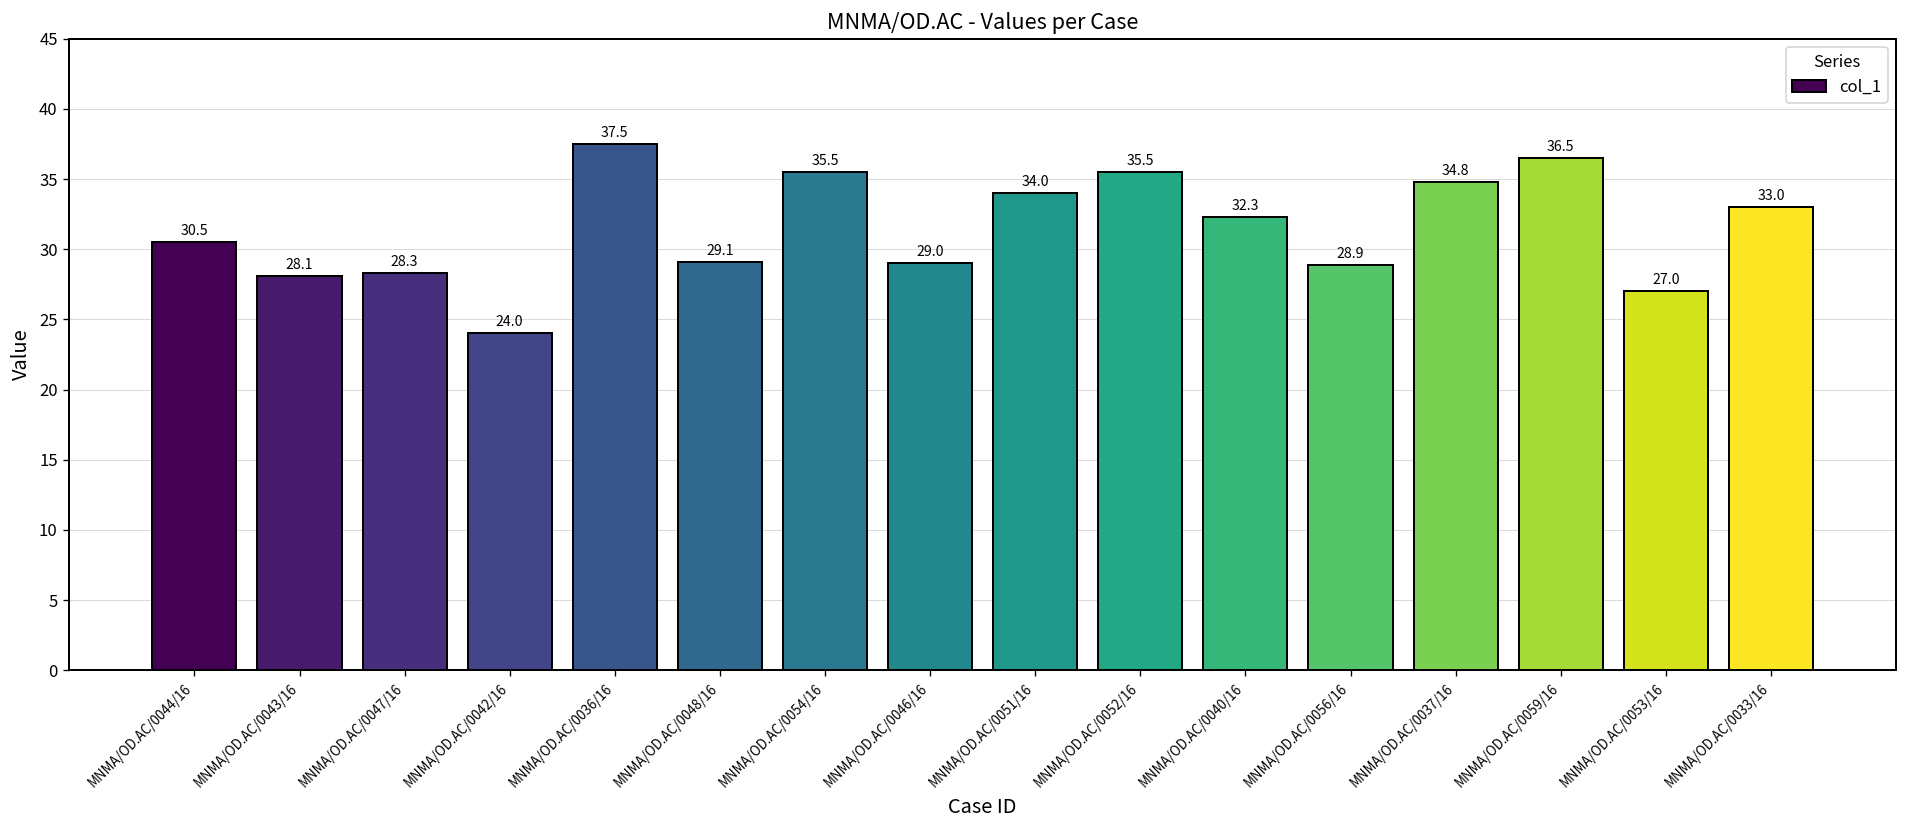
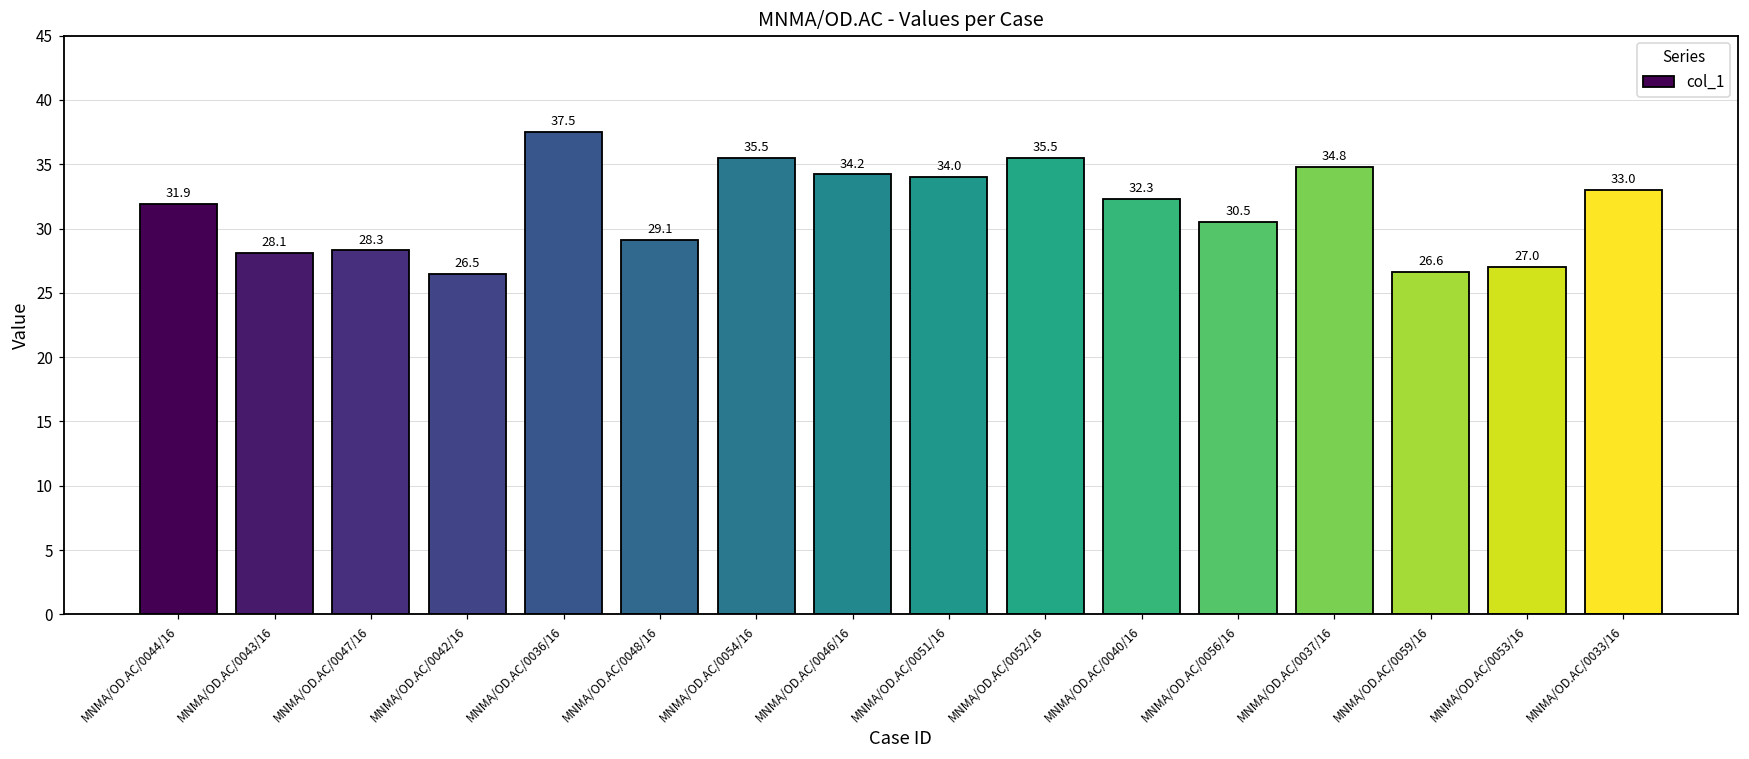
  {
-   "MNMA/OD.AC/0044/16": 30.5,
+   "MNMA/OD.AC/0044/16": 31.9,
    "MNMA/OD.AC/0043/16": 28.1,
    "MNMA/OD.AC/0047/16": 28.3,
-   "MNMA/OD.AC/0042/16": 24.0,
+   "MNMA/OD.AC/0042/16": 26.5,
    "MNMA/OD.AC/0036/16": 37.5,
    "MNMA/OD.AC/0048/16": 29.1,
    "MNMA/OD.AC/0054/16": 35.5,
-   "MNMA/OD.AC/0046/16": 29.0,
+   "MNMA/OD.AC/0046/16": 34.2,
    "MNMA/OD.AC/0051/16": 34.0,
    "MNMA/OD.AC/0052/16": 35.5,
    "MNMA/OD.AC/0040/16": 32.3,
-   "MNMA/OD.AC/0056/16": 28.9,
+   "MNMA/OD.AC/0056/16": 30.5,
    "MNMA/OD.AC/0037/16": 34.8,
-   "MNMA/OD.AC/0059/16": 36.5,
+   "MNMA/OD.AC/0059/16": 26.6,
    "MNMA/OD.AC/0053/16": 27.0,
    "MNMA/OD.AC/0033/16": 33.0
  }
